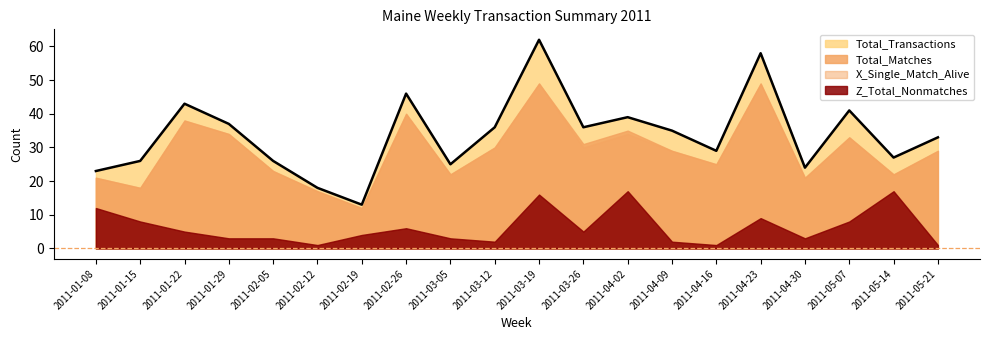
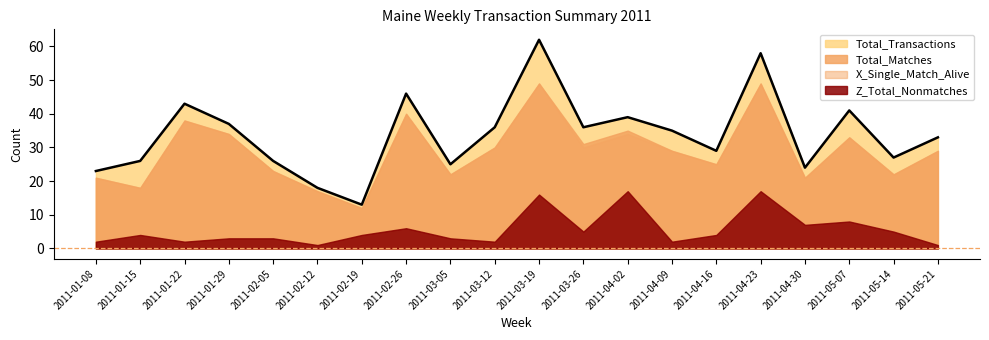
  {
    "Z_Total_Nonmatches": {
-     "2011-01-08": 12,
-     "2011-01-15": 8,
-     "2011-01-22": 5,
+     "2011-01-08": 2,
+     "2011-01-15": 4,
+     "2011-01-22": 2,
      "2011-01-29": 3,
      "2011-02-05": 3,
      "2011-02-12": 1,
      "2011-02-19": 4,
      "2011-02-26": 6,
      "2011-03-05": 3,
      "2011-03-12": 2,
      "2011-03-19": 16,
      "2011-03-26": 5,
      "2011-04-02": 17,
      "2011-04-09": 2,
-     "2011-04-16": 1,
-     "2011-04-23": 9,
-     "2011-04-30": 3,
+     "2011-04-16": 4,
+     "2011-04-23": 17,
+     "2011-04-30": 7,
      "2011-05-07": 8,
-     "2011-05-14": 17,
+     "2011-05-14": 5,
      "2011-05-21": 1
    }
  }
